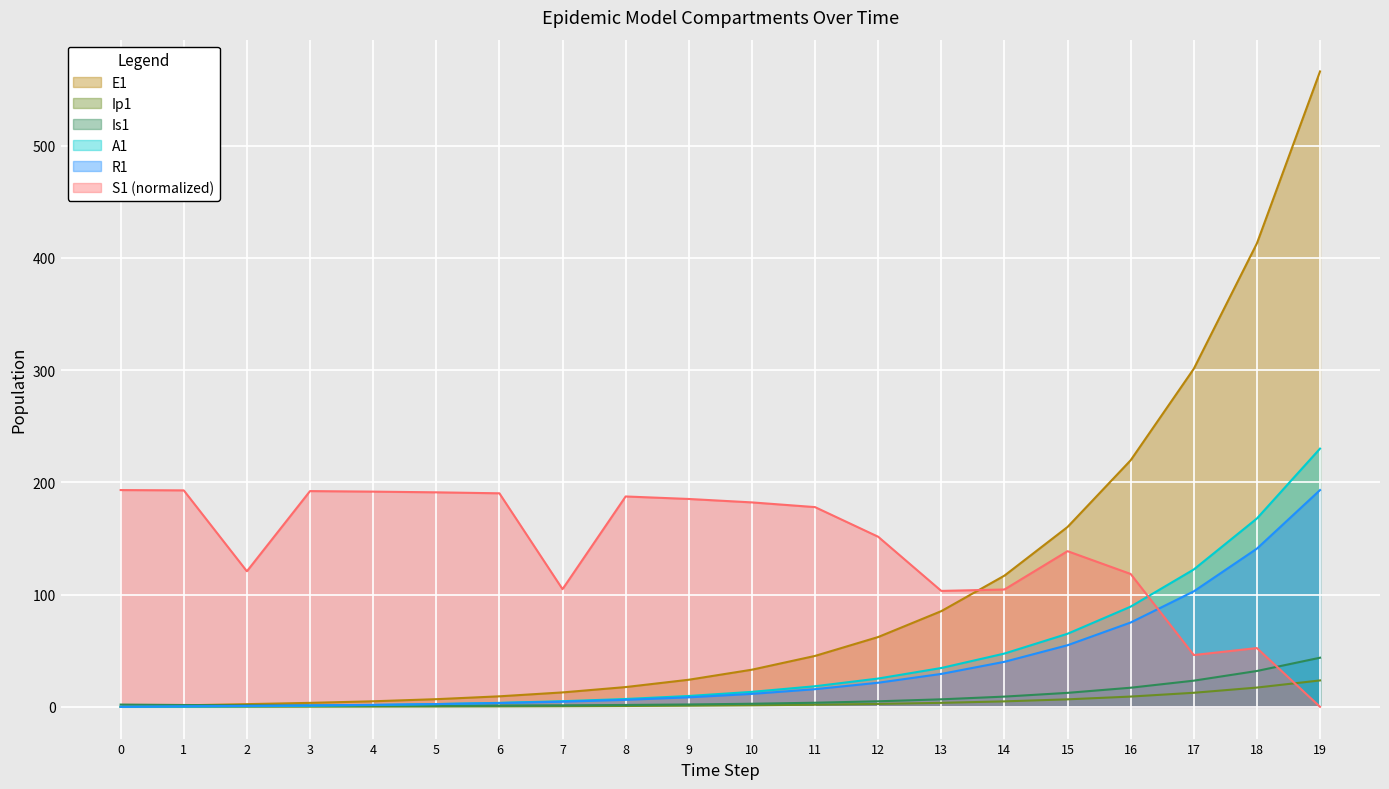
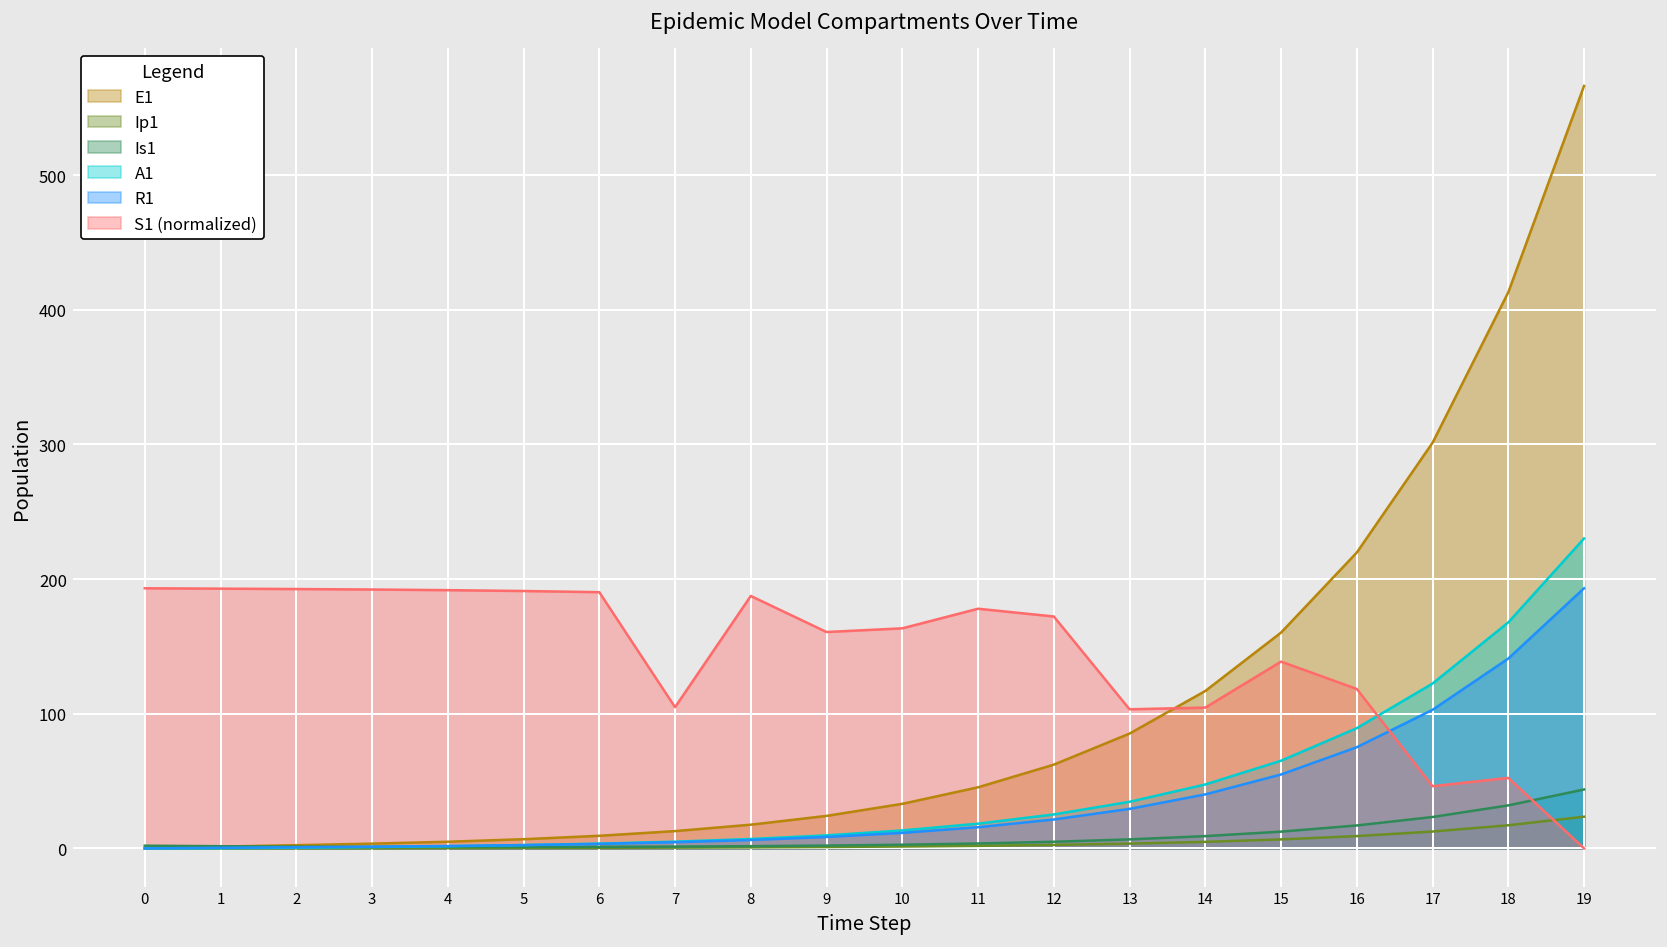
  {
    "S1 (normalized)": {
      "0": 193,
      "1": 193,
-     "2": 121,
+     "2": 193,
      "3": 192,
      "4": 192,
      "5": 191,
      "6": 190,
      "7": 105,
      "8": 187,
-     "9": 185,
-     "10": 182,
+     "9": 161,
+     "10": 163,
      "11": 178,
-     "12": 152,
+     "12": 172,
      "13": 103,
      "14": 105,
      "15": 139,
      "16": 118,
      "17": 46,
      "18": 52,
      "19": 0
    }
  }
